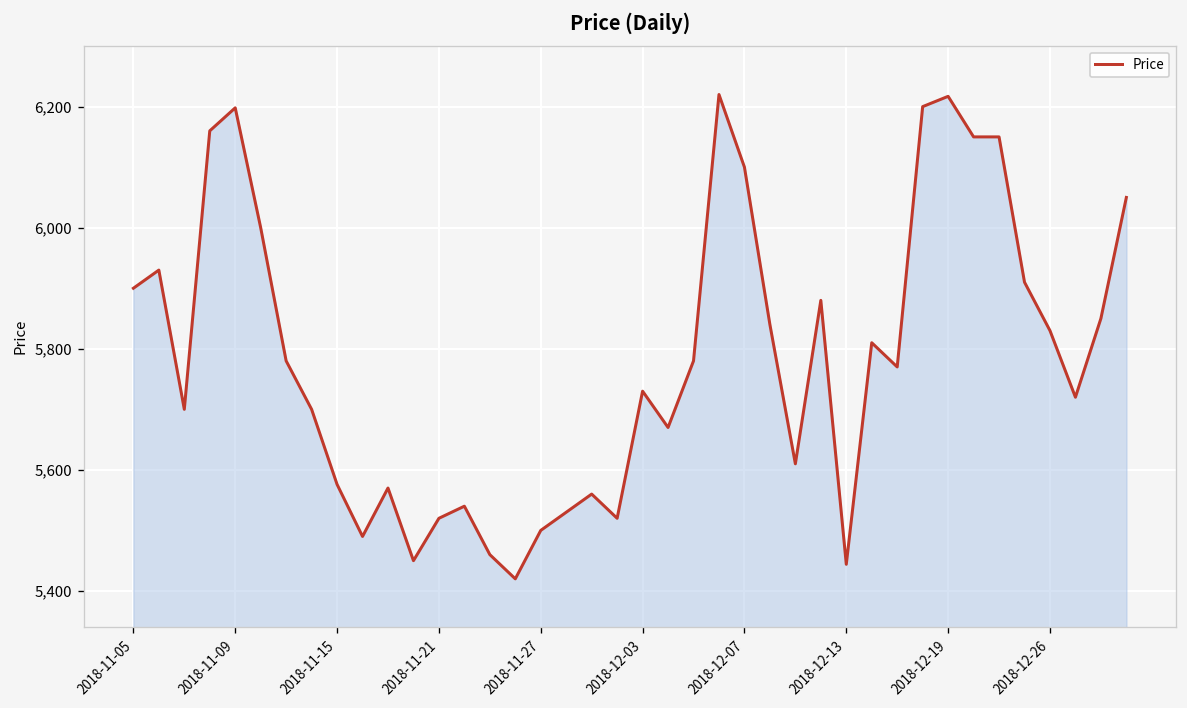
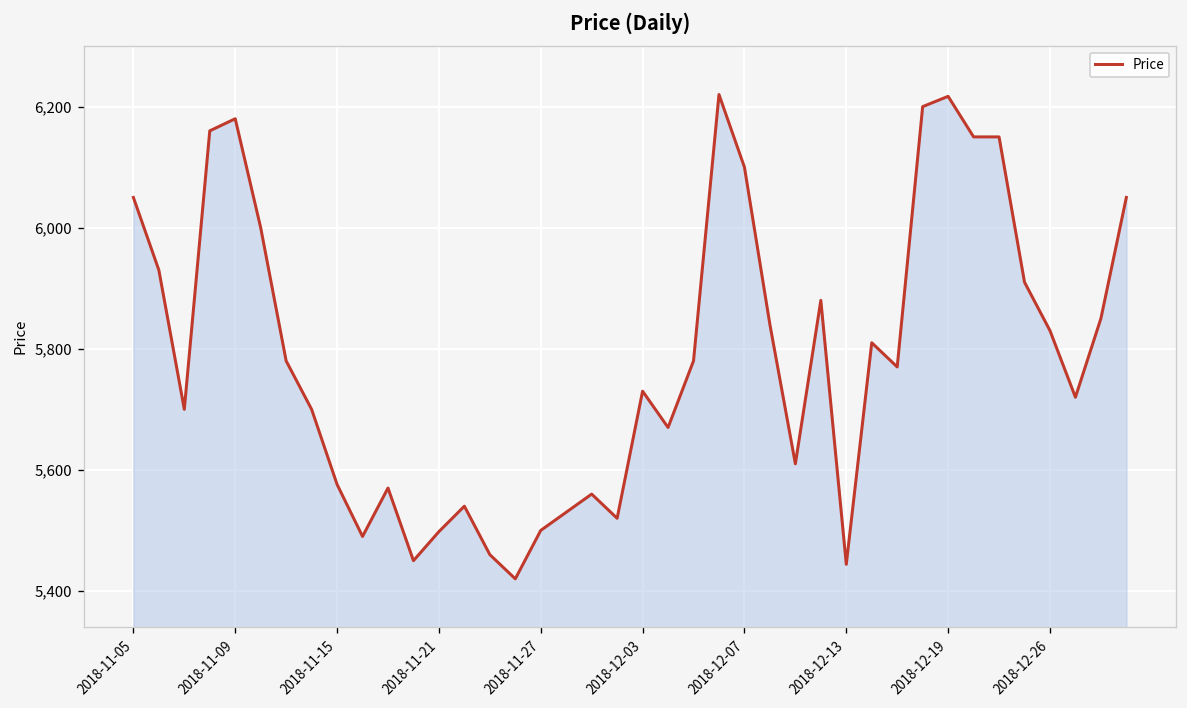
  {
-   "2018-11-05": "5,900",
-   "2018-11-09": "6,200",
+   "2018-11-05": "6,050",
+   "2018-11-09": "6,180",
    "2018-11-15": "5,580",
-   "2018-11-21": "5,520",
+   "2018-11-21": "5,500",
    "2018-11-27": "5,500",
    "2018-12-03": "5,730",
    "2018-12-07": "6,100",
    "2018-12-13": "5,440",
    "2018-12-19": "6,220",
    "2018-12-26": "5,830"
  }
